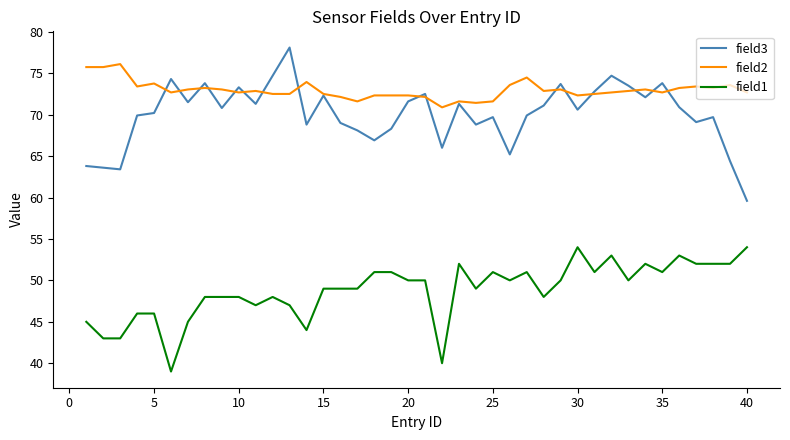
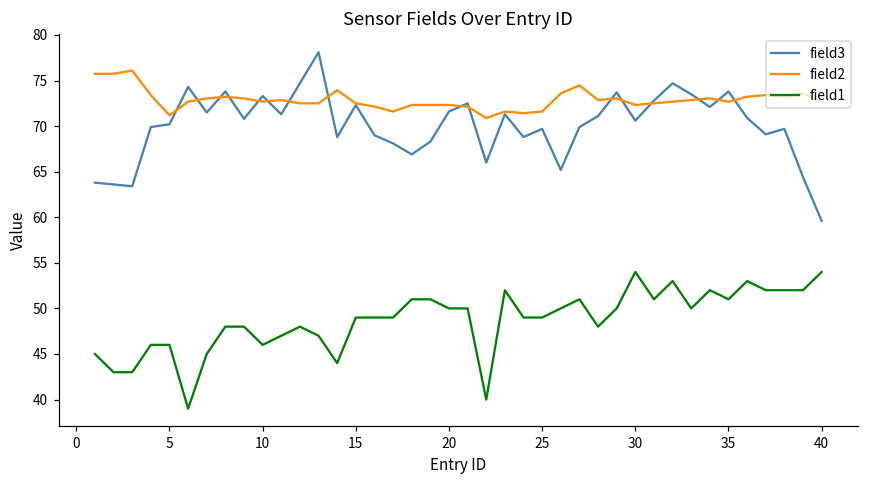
  {
    "field3": {
      "5": 70,
      "10": 73,
      "20": 72,
      "25": 70,
      "30": 71,
      "35": 74,
      "40": 60
    },
    "field2": {
-     "5": 74,
+     "5": 71,
      "10": 73,
      "20": 72,
      "25": 72,
      "30": 72,
      "35": 73
    },
    "field1": {
      "5": 46,
-     "10": 48,
+     "10": 46,
      "15": 49,
      "20": 50,
-     "25": 51,
+     "25": 49,
      "30": 54,
      "35": 51,
      "40": 54
    }
  }
